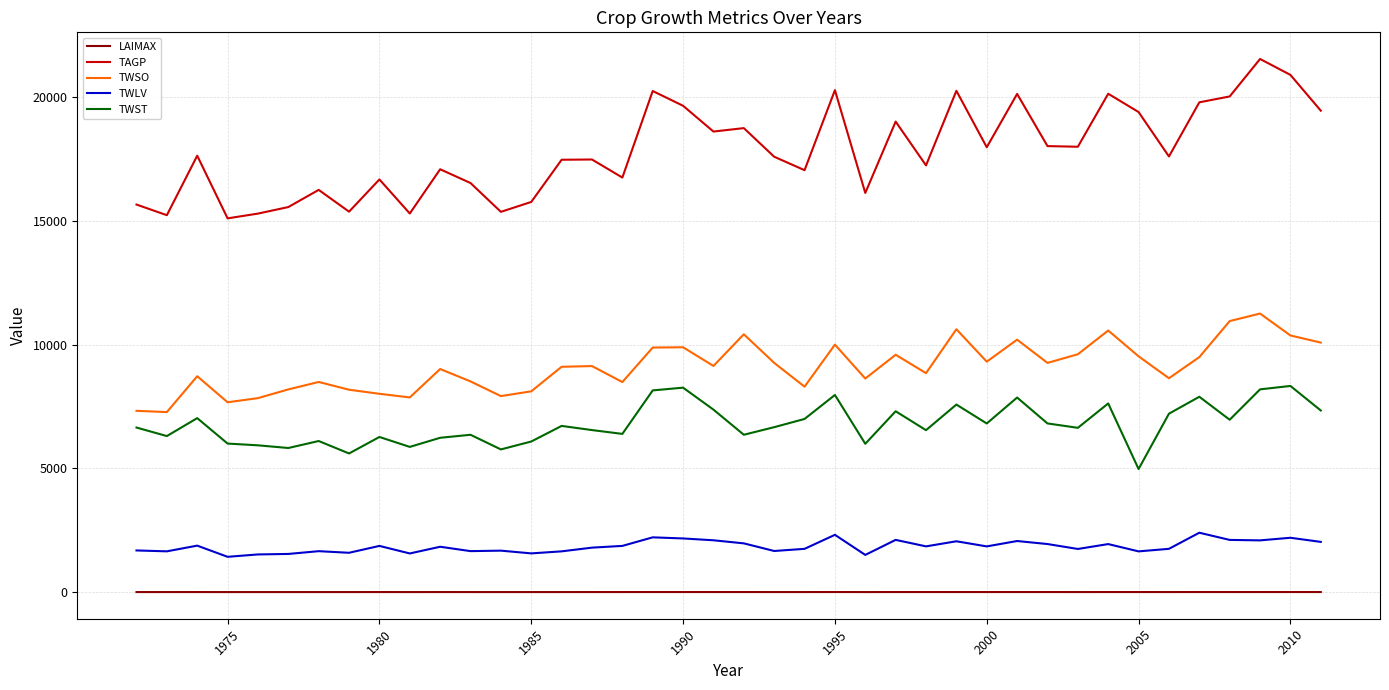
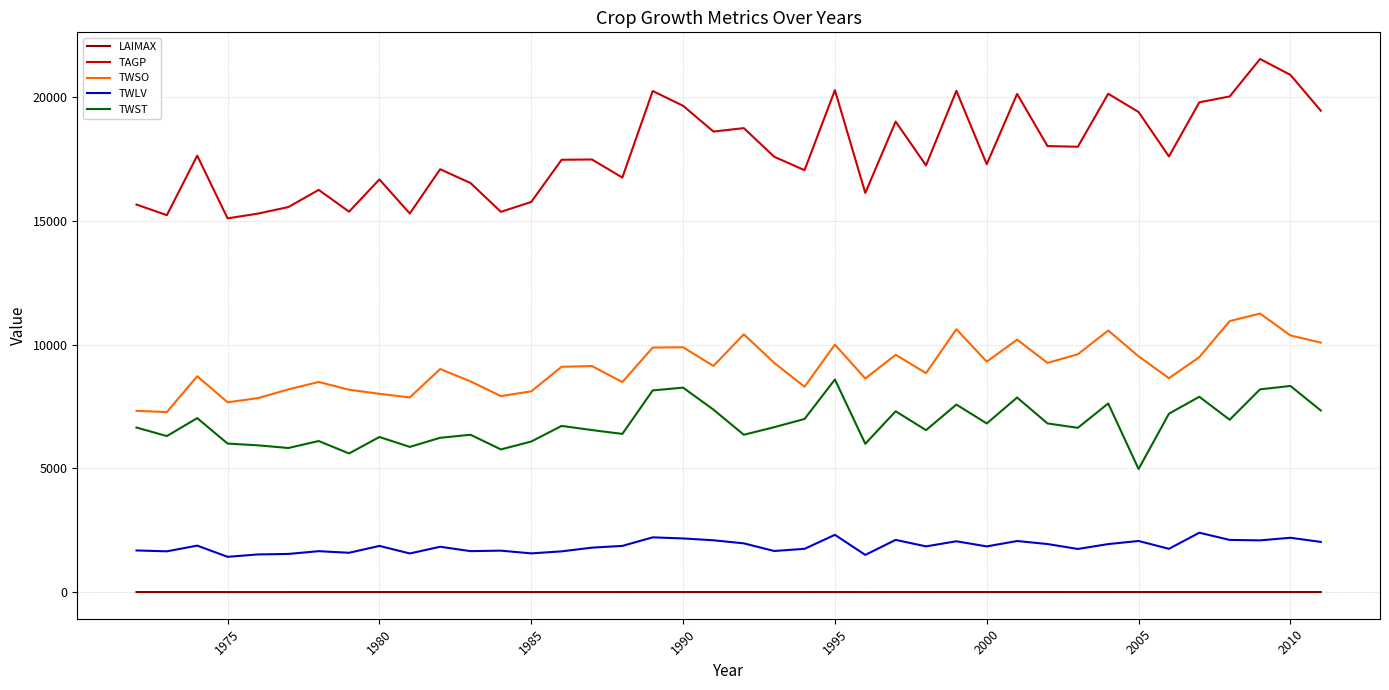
  {
    "LAIMAX": {
      "1975": 0,
      "1980": 0,
      "1985": 0,
      "1990": 0,
      "1995": 0,
      "2000": 0,
      "2005": 0,
      "2010": 0
    },
    "TAGP": {
      "1975": 15100,
      "1980": 16700,
      "1985": 15800,
      "1990": 19700,
      "1995": 20300,
-     "2000": 18000,
+     "2000": 17300,
      "2005": 19400,
      "2010": 20900
    },
    "TWSO": {
      "1975": 7700,
      "1980": 8000,
      "1985": 8100,
      "1990": 9900,
      "1995": 10000,
      "2000": 9300,
      "2005": 9500,
      "2010": 10400
    },
    "TWLV": {
      "1975": 1400,
      "1980": 1900,
      "1985": 1600,
      "1990": 2200,
      "1995": 2300,
      "2000": 1800,
-     "2005": 1600,
+     "2005": 2100,
      "2010": 2200
    },
    "TWST": {
      "1975": 6000,
      "1980": 6300,
      "1985": 6100,
      "1990": 8300,
-     "1995": 8000,
+     "1995": 8600,
      "2000": 6800,
      "2005": 5000,
      "2010": 8300
    }
  }
